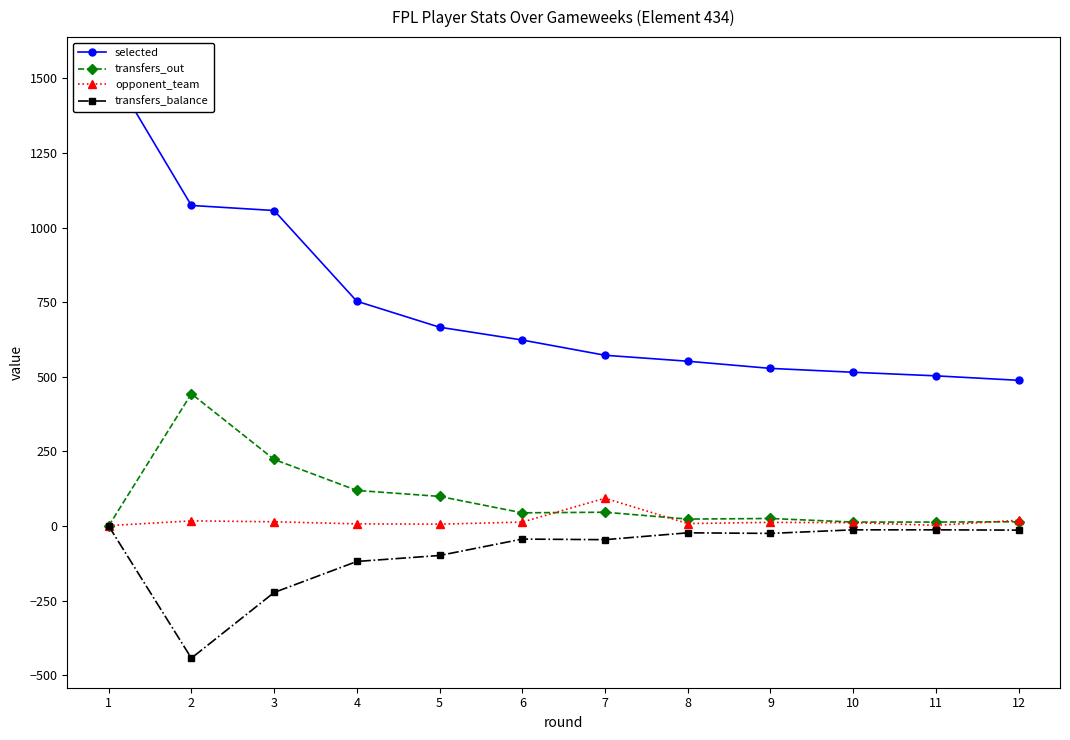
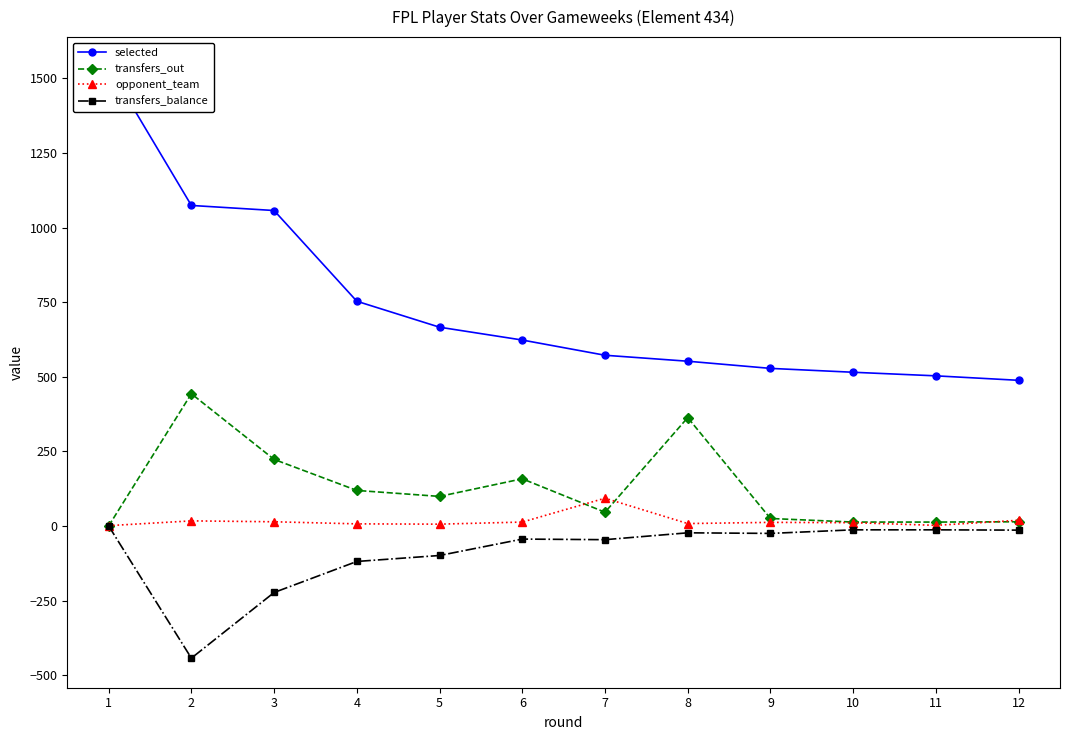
  {
    "selected": {
      "2": 1070,
      "3": 1060,
      "4": 750,
      "5": 670,
      "6": 620,
      "7": 570,
      "8": 550,
      "9": 530,
      "10": 520,
      "11": 500,
      "12": 490
    },
    "transfers_out": {
      "2": 440,
      "3": 220,
      "4": 120,
      "5": 100,
-     "6": 40,
+     "6": 160,
      "7": 50,
-     "8": 20,
+     "8": 360,
      "9": 30,
      "11": 10
    },
    "opponent_team": {
      "2": 20,
      "3": 10,
      "4": 10,
      "5": 10,
      "6": 10,
      "7": 90,
      "8": 10,
      "9": 10,
      "11": 0
    },
    "transfers_balance": {
      "2": -440,
      "3": -220,
      "4": -120,
      "5": -100,
      "6": -40,
      "7": -50,
      "8": -20,
      "9": -30,
      "10": -10,
      "11": -10,
      "12": -10
    }
  }
